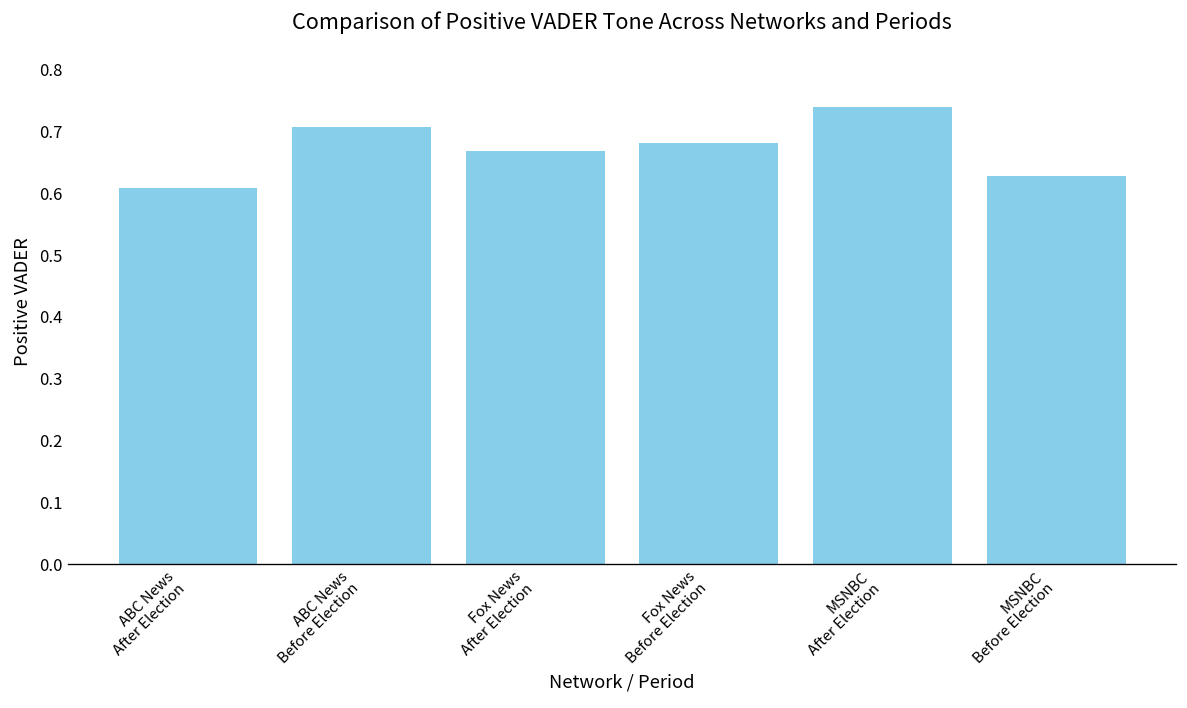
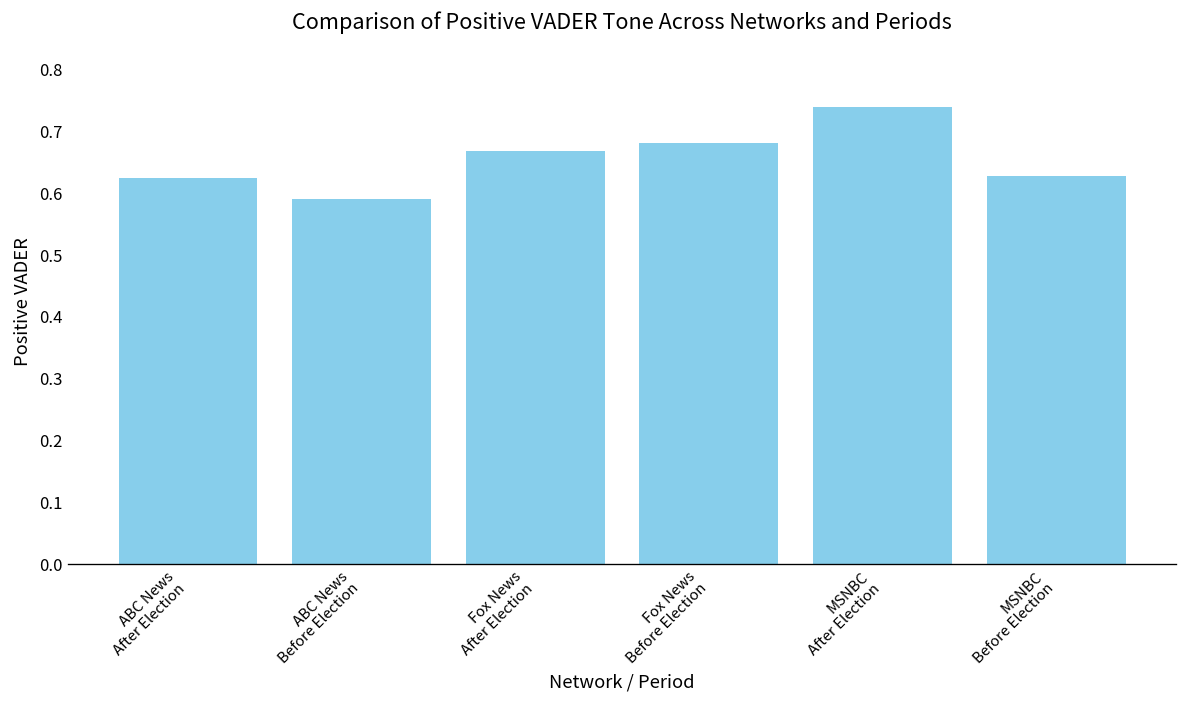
  {
-   "ABC News After Election": 0.61,
-   "ABC News Before Election": 0.71,
+   "ABC News After Election": 0.63,
+   "ABC News Before Election": 0.59,
    "Fox News After Election": 0.67,
    "Fox News Before Election": 0.68,
    "MSNBC After Election": 0.74,
    "MSNBC Before Election": 0.63
  }
